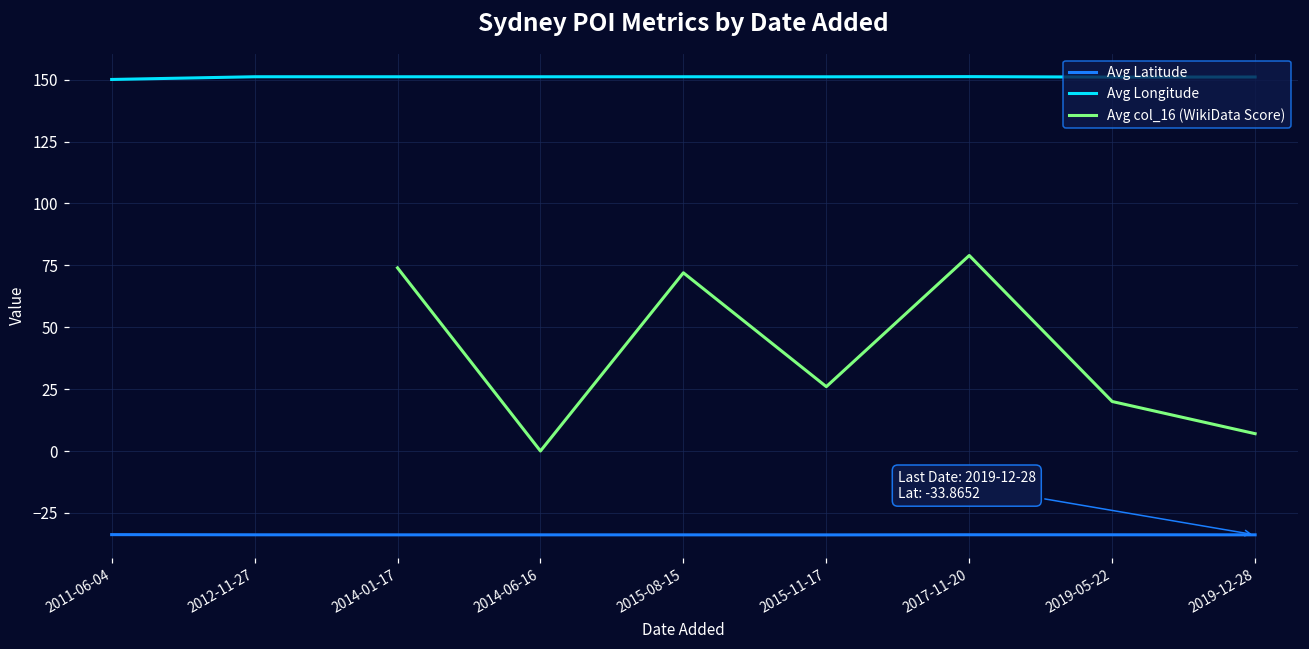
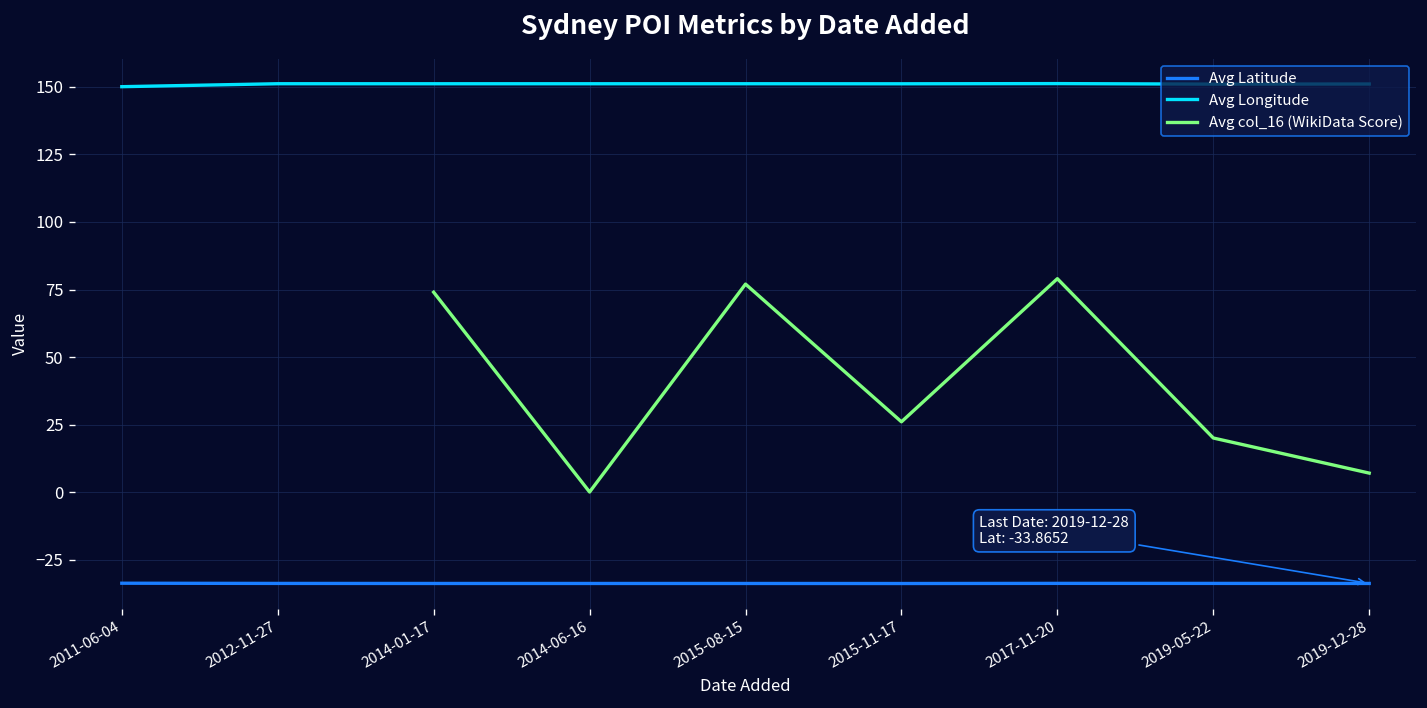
  {
    "Avg Latitude": {
      "2011-06-04": -34,
      "2012-11-27": -34,
      "2014-01-17": -34,
      "2014-06-16": -34,
      "2015-08-15": -34,
      "2015-11-17": -34,
      "2019-12-28": -34
    },
    "Avg Longitude": {
      "2011-06-04": 150,
      "2012-11-27": 151,
      "2014-01-17": 151,
      "2014-06-16": 151,
      "2015-08-15": 151,
      "2015-11-17": 151,
      "2017-11-20": 151
    },
    "Avg col_16 (WikiData Score)": {
      "2011-06-04": 76,
      "2014-01-17": 74,
      "2014-06-16": 0,
-     "2015-08-15": 72,
+     "2015-08-15": 77,
      "2015-11-17": 26,
      "2017-11-20": 79,
      "2019-05-22": 20,
      "2019-12-28": 7
    }
  }
